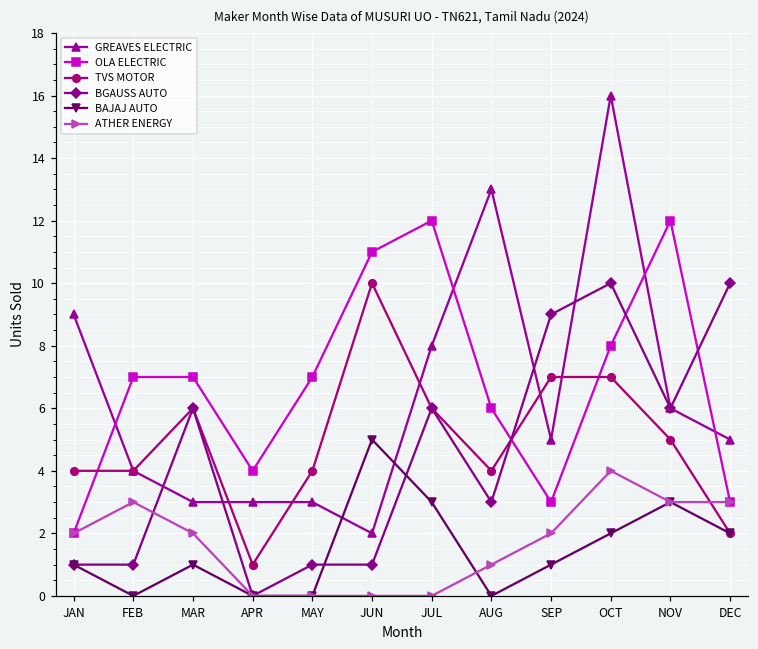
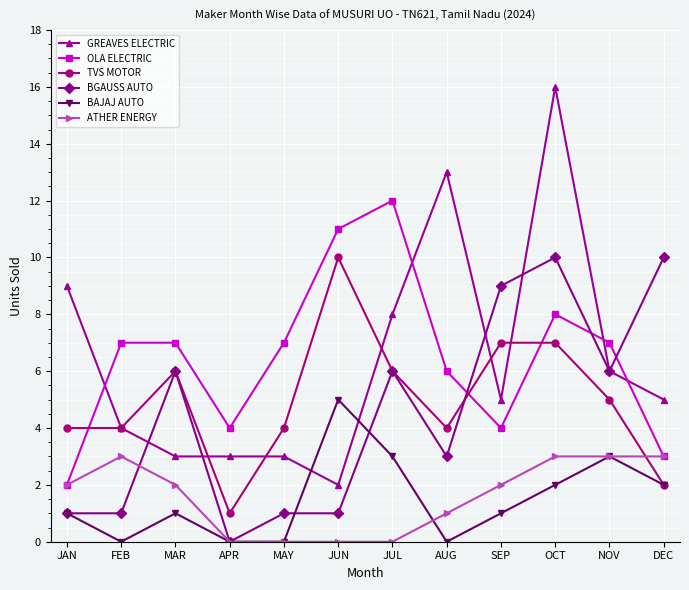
  {
    "OLA ELECTRIC": {
      "FEB": 7,
      "MAR": 7,
      "APR": 4,
      "MAY": 7,
      "JUN": 11,
      "JUL": 12,
      "AUG": 6,
-     "SEP": 3,
+     "SEP": 4,
      "OCT": 8,
-     "NOV": 12
+     "NOV": 7
    },
    "ATHER ENERGY": {
      "FEB": 3,
      "MAR": 2,
      "JUN": 0,
      "JUL": 0,
      "AUG": 1,
      "SEP": 2,
-     "OCT": 4
+     "OCT": 3
    }
  }
